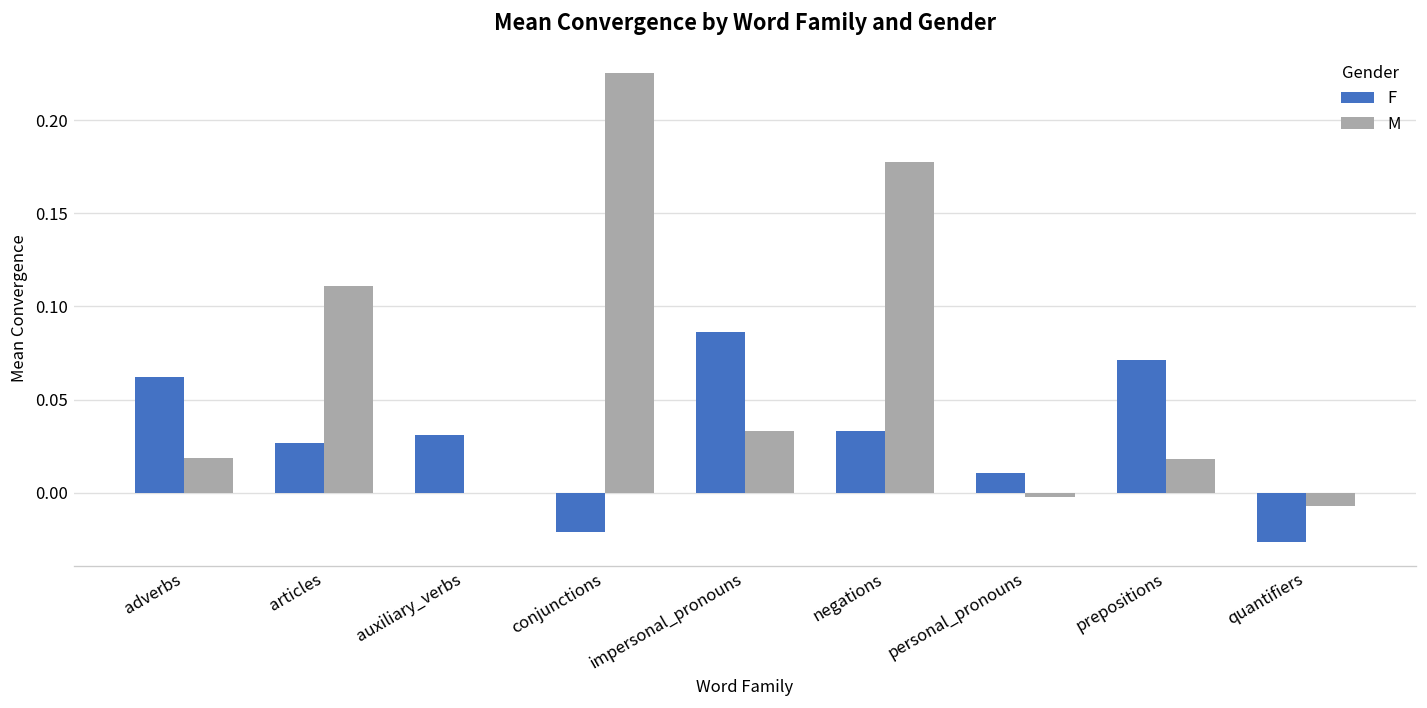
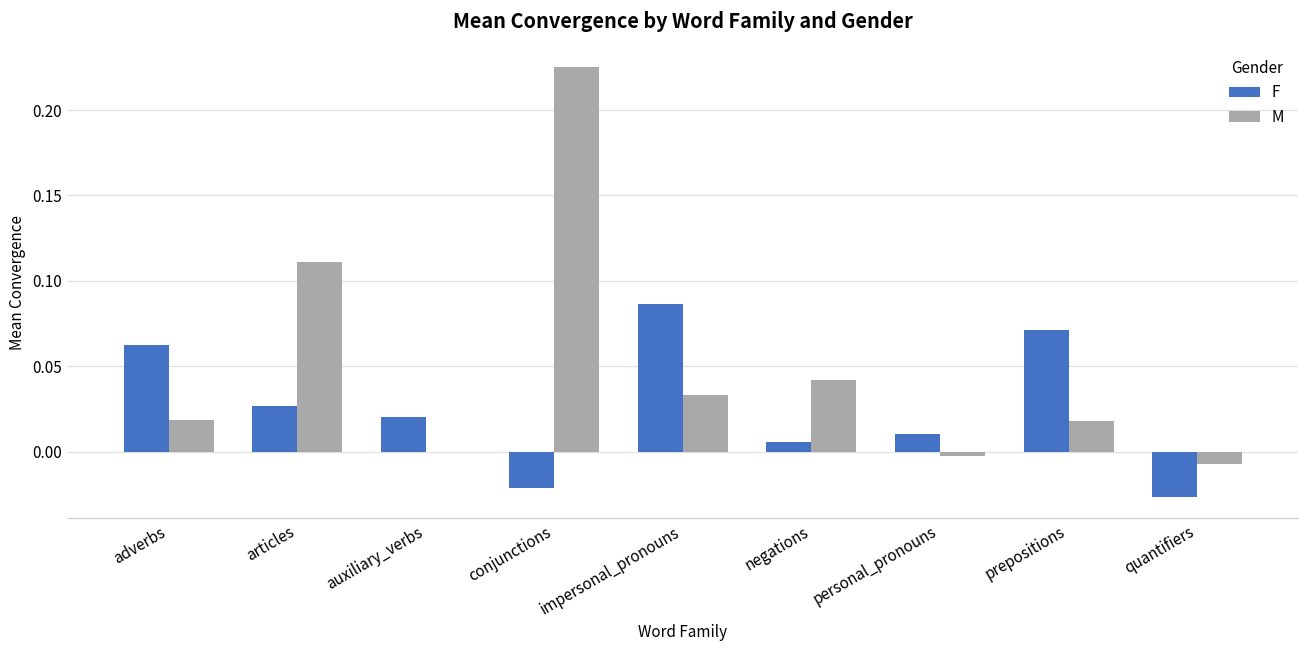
  {
    "F": {
      "adverbs": 0.062,
      "articles": 0.027,
-     "auxiliary_verbs": 0.031,
+     "auxiliary_verbs": 0.020,
      "conjunctions": -0.021,
      "impersonal_pronouns": 0.086,
-     "negations": 0.033,
+     "negations": 0.005,
      "personal_pronouns": 0.011,
      "prepositions": 0.071,
      "quantifiers": -0.027
    },
    "M": {
      "adverbs": 0.019,
      "articles": 0.111,
      "conjunctions": 0.225,
      "impersonal_pronouns": 0.033,
-     "negations": 0.178,
+     "negations": 0.042,
      "personal_pronouns": -0.002,
      "prepositions": 0.018,
      "quantifiers": -0.007
    }
  }
